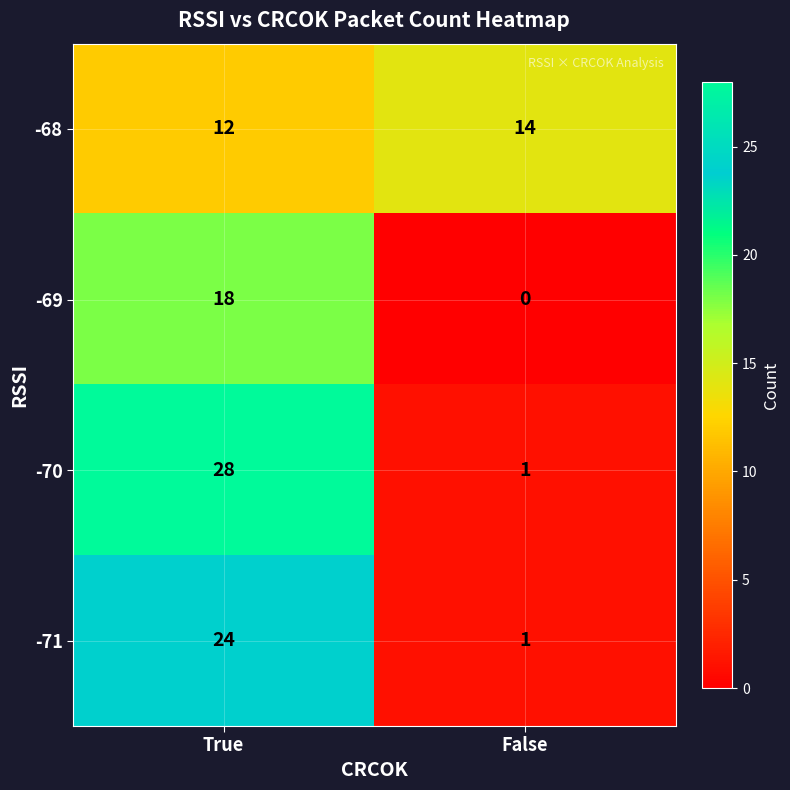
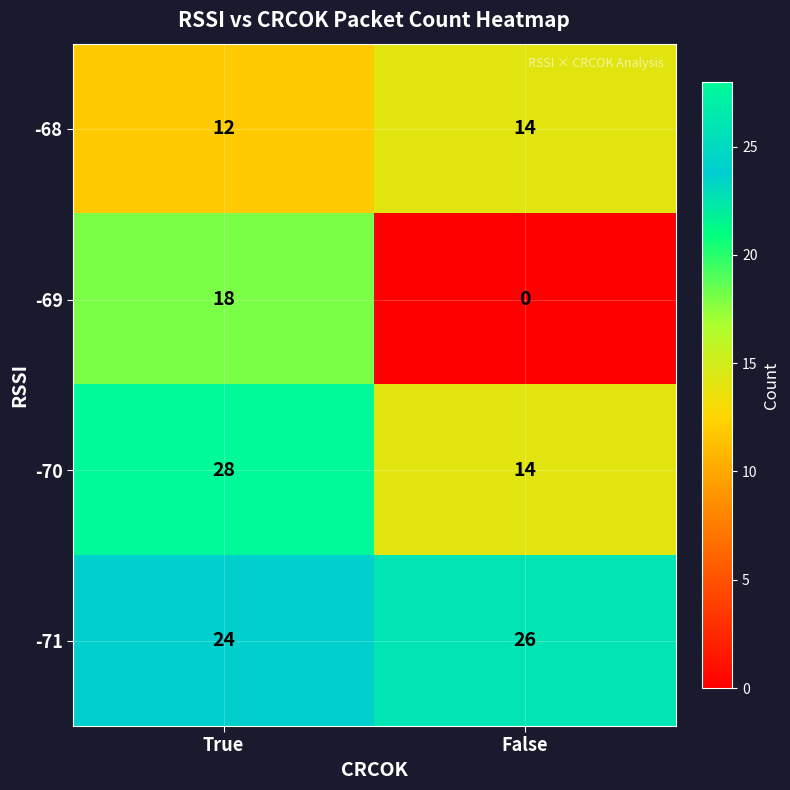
  {
    "-68": {
      "True": 12
    },
    "-69": {
      "True": 18,
      "False": 0
    },
    "-70": {
      "True": 28,
-     "False": 1
+     "False": 14
    },
    "-71": {
      "True": 24,
-     "False": 1
+     "False": 26
    }
  }
